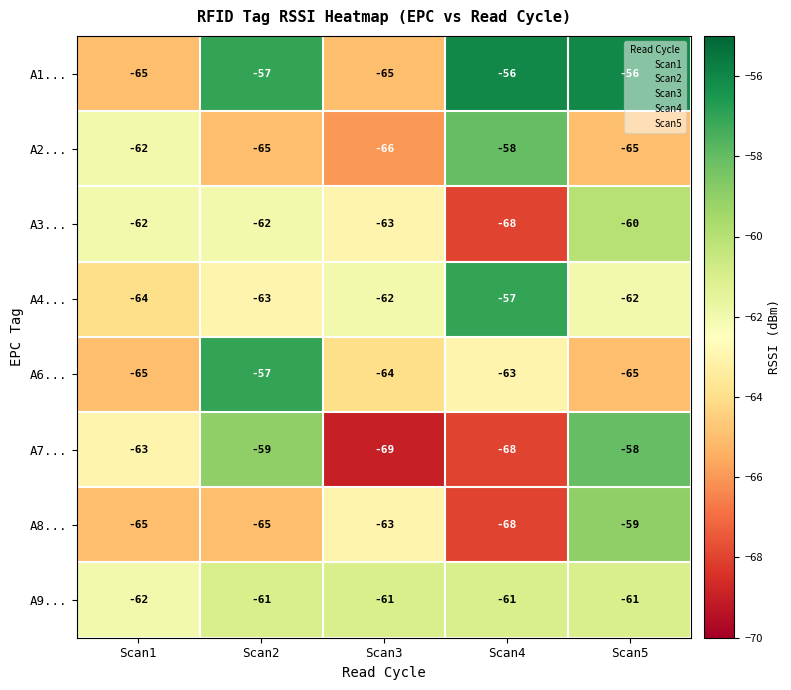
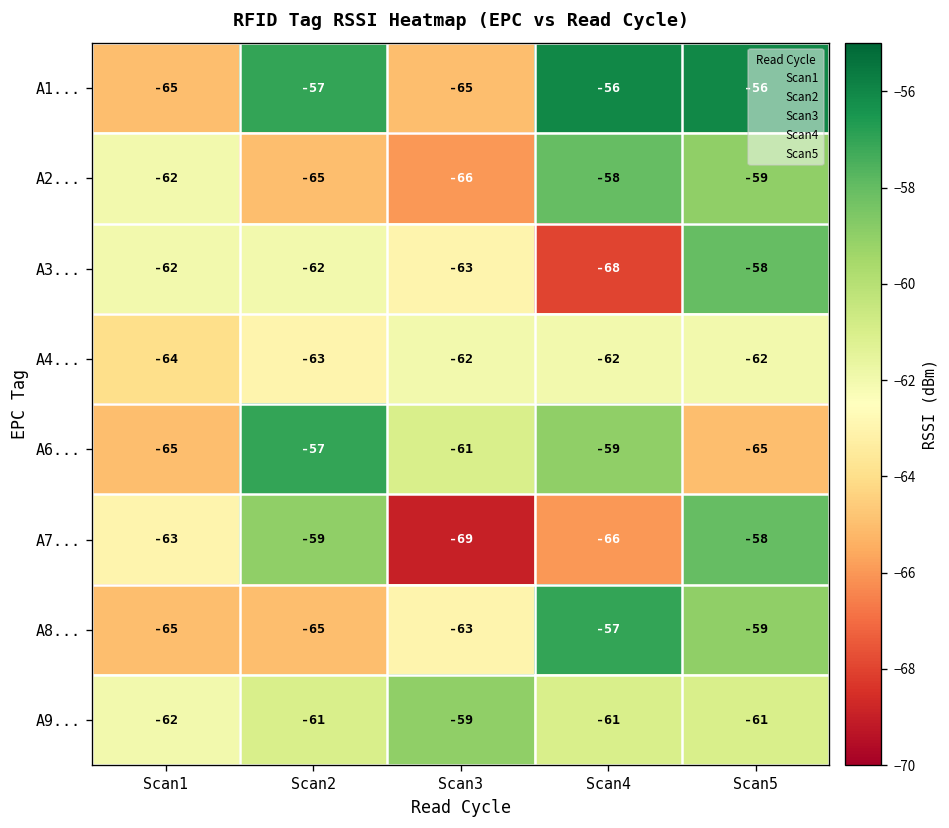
  {
    "A1...": {
      "Scan1": -65,
      "Scan2": -57,
      "Scan3": -65,
      "Scan4": -56
    },
    "A2...": {
      "Scan1": -62,
      "Scan2": -65,
      "Scan3": -66,
      "Scan4": -58,
-     "Scan5": -65
+     "Scan5": -59
    },
    "A3...": {
      "Scan1": -62,
      "Scan2": -62,
      "Scan3": -63,
      "Scan4": -68,
-     "Scan5": -60
+     "Scan5": -58
    },
    "A4...": {
      "Scan1": -64,
      "Scan2": -63,
      "Scan3": -62,
-     "Scan4": -57,
+     "Scan4": -62,
      "Scan5": -62
    },
    "A6...": {
      "Scan1": -65,
      "Scan2": -57,
-     "Scan3": -64,
-     "Scan4": -63,
+     "Scan3": -61,
+     "Scan4": -59,
      "Scan5": -65
    },
    "A7...": {
      "Scan1": -63,
      "Scan2": -59,
      "Scan3": -69,
-     "Scan4": -68,
+     "Scan4": -66,
      "Scan5": -58
    },
    "A8...": {
      "Scan1": -65,
      "Scan2": -65,
      "Scan3": -63,
-     "Scan4": -68,
+     "Scan4": -57,
      "Scan5": -59
    },
    "A9...": {
      "Scan1": -62,
      "Scan2": -61,
-     "Scan3": -61,
+     "Scan3": -59,
      "Scan4": -61,
      "Scan5": -61
    }
  }
